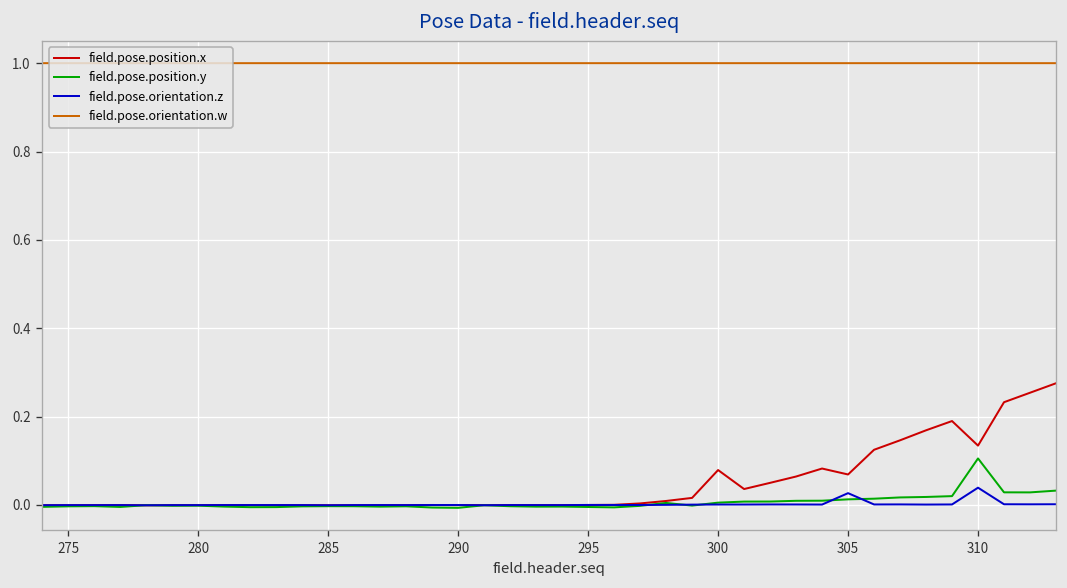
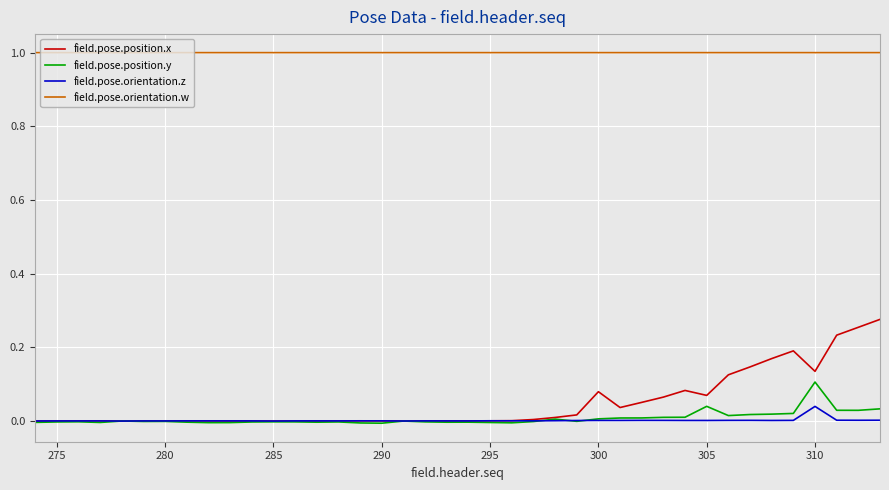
  {
    "field.pose.position.x": {
      "300": 0.08,
      "305": 0.07,
      "310": 0.13
    },
    "field.pose.position.y": {
-     "305": 0.01,
+     "305": 0.04,
      "310": 0.11
    },
    "field.pose.orientation.z": {
-     "305": 0.03,
+     "305": 0.00,
      "310": 0.04
    },
    "field.pose.orientation.w": {
      "285": 1.00,
      "290": 1.00,
      "295": 1.00,
      "300": 1.00,
      "305": 1.00,
      "310": 1.00
    }
  }
